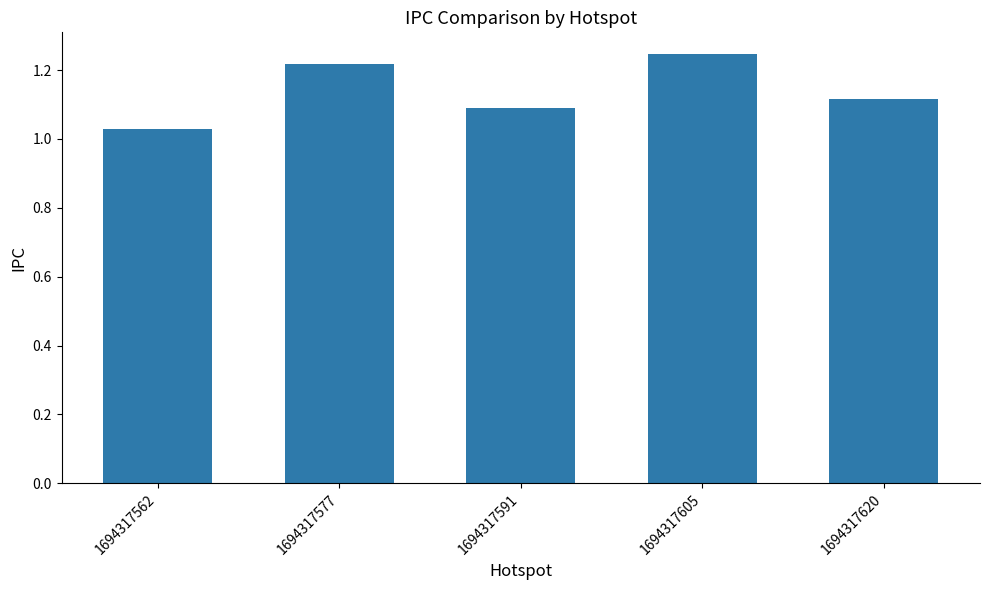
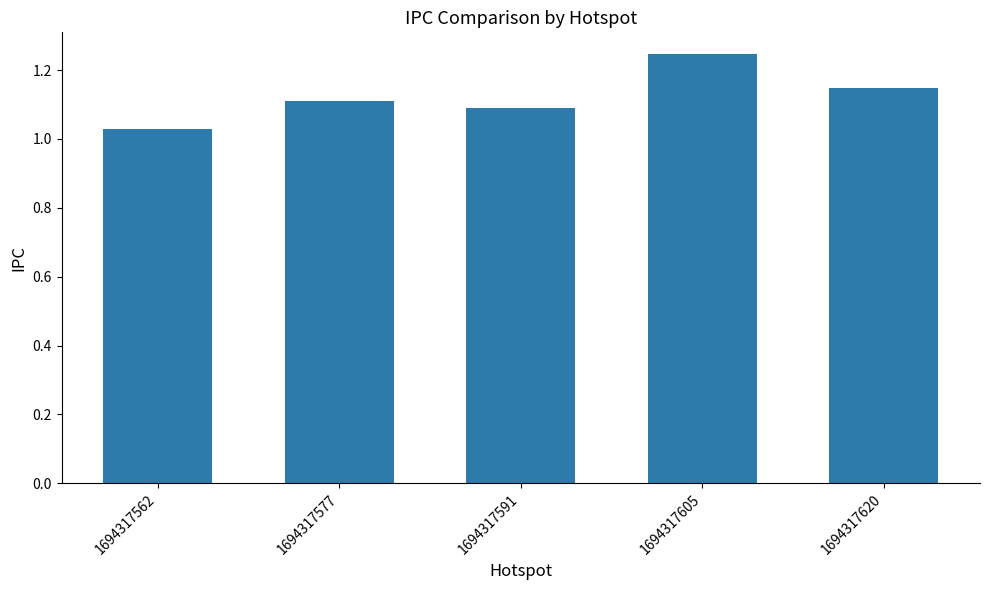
  {
    "1694317562": 1.03,
-   "1694317577": 1.22,
+   "1694317577": 1.11,
    "1694317591": 1.09,
    "1694317605": 1.25,
-   "1694317620": 1.12
+   "1694317620": 1.15
  }
